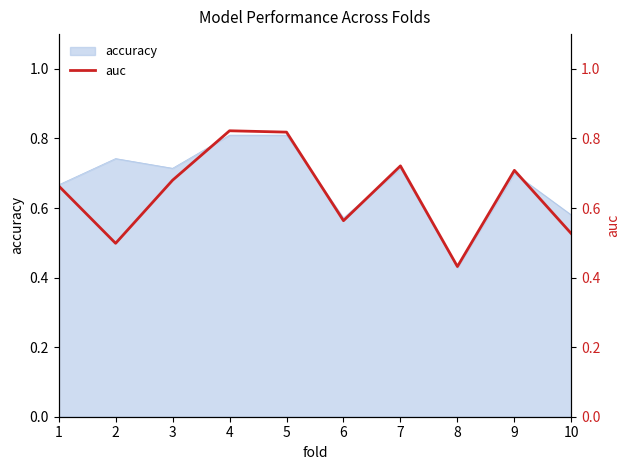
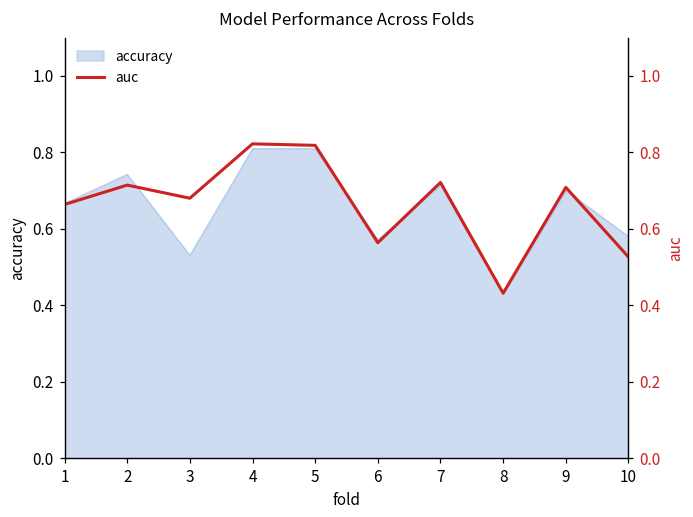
  {
    "accuracy": {
      "1": 0.67,
      "2": 0.74,
-     "3": 0.71,
+     "3": 0.53,
      "4": 0.81,
      "5": 0.81,
      "6": 0.57,
      "7": 0.71,
      "8": 0.43,
      "9": 0.70,
      "10": 0.58
    },
    "auc": {
      "1": 0.66,
-     "2": 0.50,
+     "2": 0.71,
      "3": 0.68,
      "4": 0.82,
      "5": 0.82,
      "6": 0.56,
      "7": 0.72,
      "8": 0.43,
      "9": 0.71,
      "10": 0.53
    }
  }
